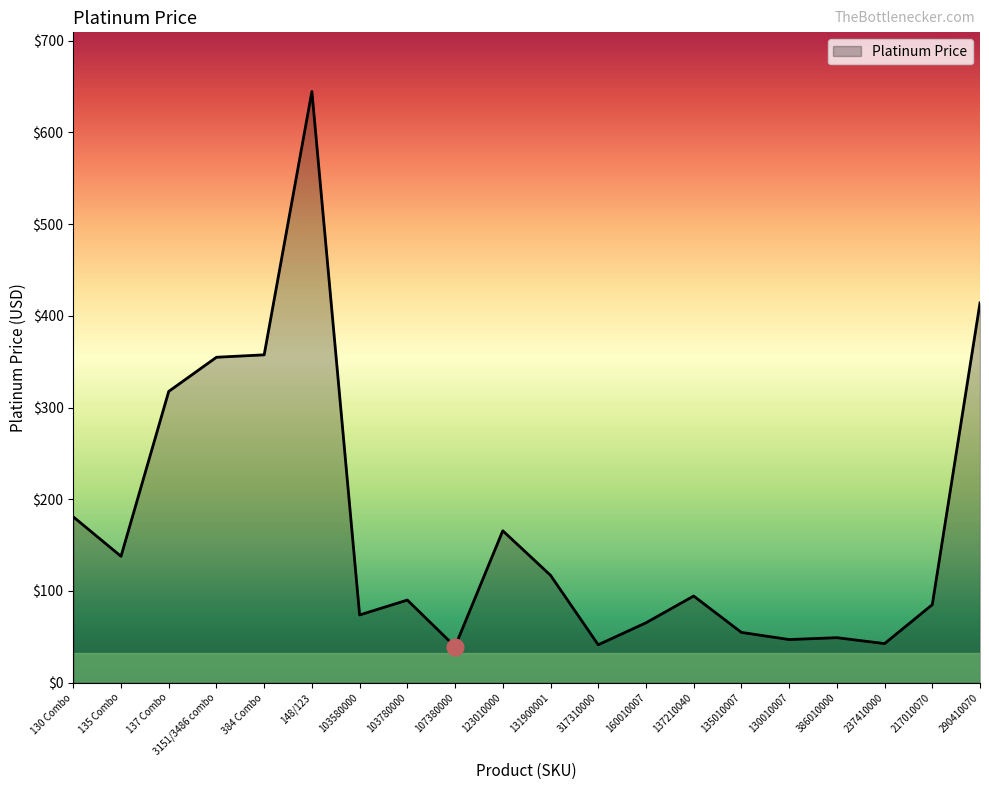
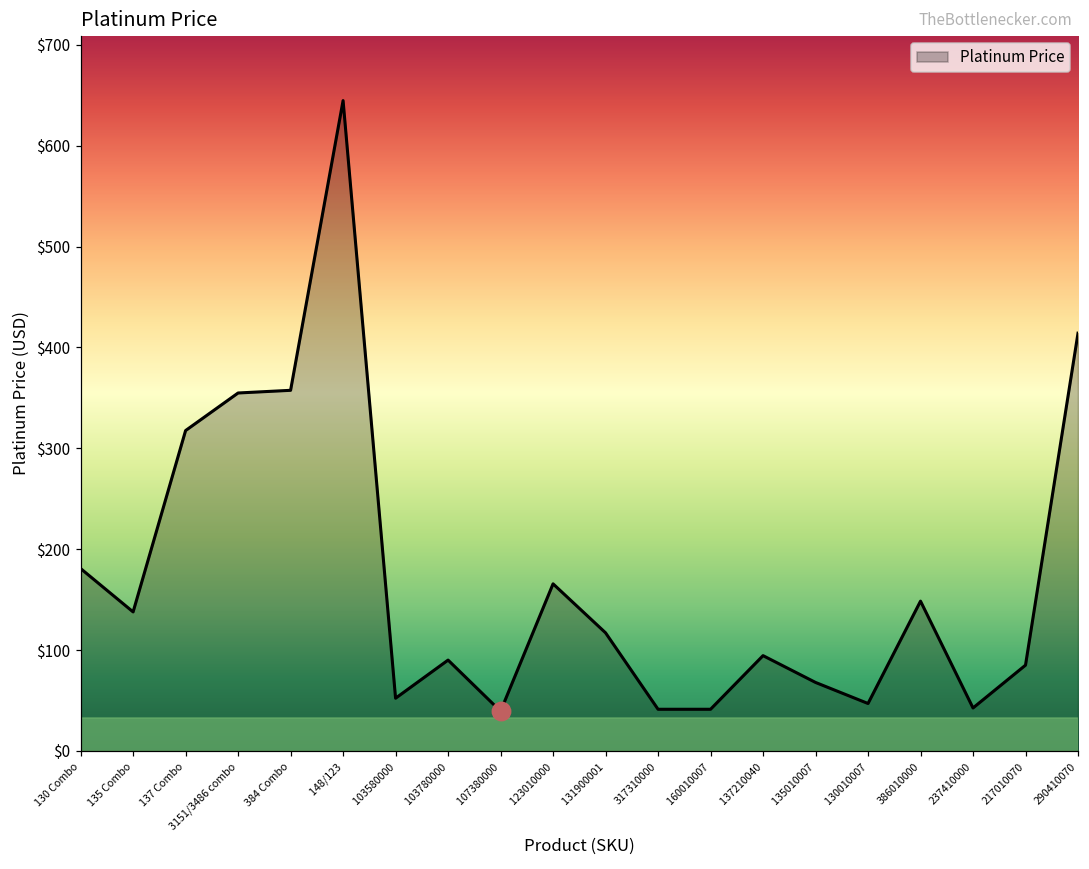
  {
    "Platinum Price": {
      "130 Combo": "$180",
      "135 Combo": "$140",
      "137 Combo": "$320",
      "3151/3486 combo": "$350",
      "384 Combo": "$360",
      "148/123": "$640",
-     "103580000": "$70",
+     "103580000": "$50",
      "103780000": "$90",
      "123010000": "$170",
      "131900001": "$120",
      "317310000": "$40",
-     "160010007": "$70",
+     "160010007": "$40",
      "137210040": "$90",
-     "135010007": "$50",
+     "135010007": "$70",
      "130010007": "$50",
-     "386010000": "$50",
+     "386010000": "$150",
      "237410000": "$40",
      "217010070": "$90",
      "290410070": "$410"
    }
  }
